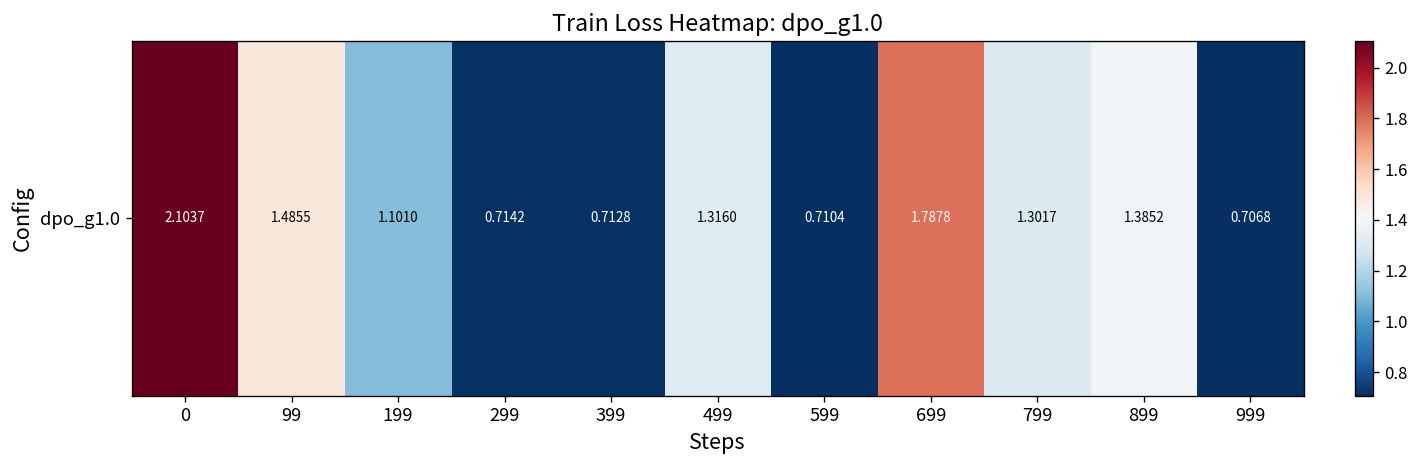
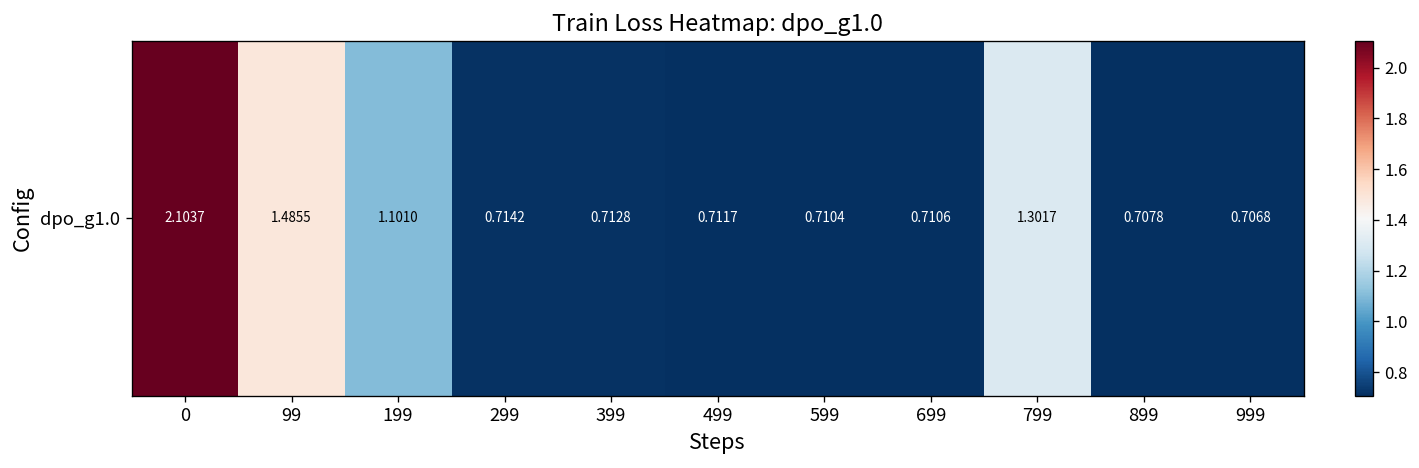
  {
    "dpo_g1.0": {
      "0": 2.1037,
      "99": 1.4855,
      "199": 1.1010,
      "299": 0.7142,
      "399": 0.7128,
-     "499": 1.3160,
+     "499": 0.7117,
      "599": 0.7104,
-     "699": 1.7878,
+     "699": 0.7106,
      "799": 1.3017,
-     "899": 1.3852,
+     "899": 0.7078,
      "999": 0.7068
    }
  }
